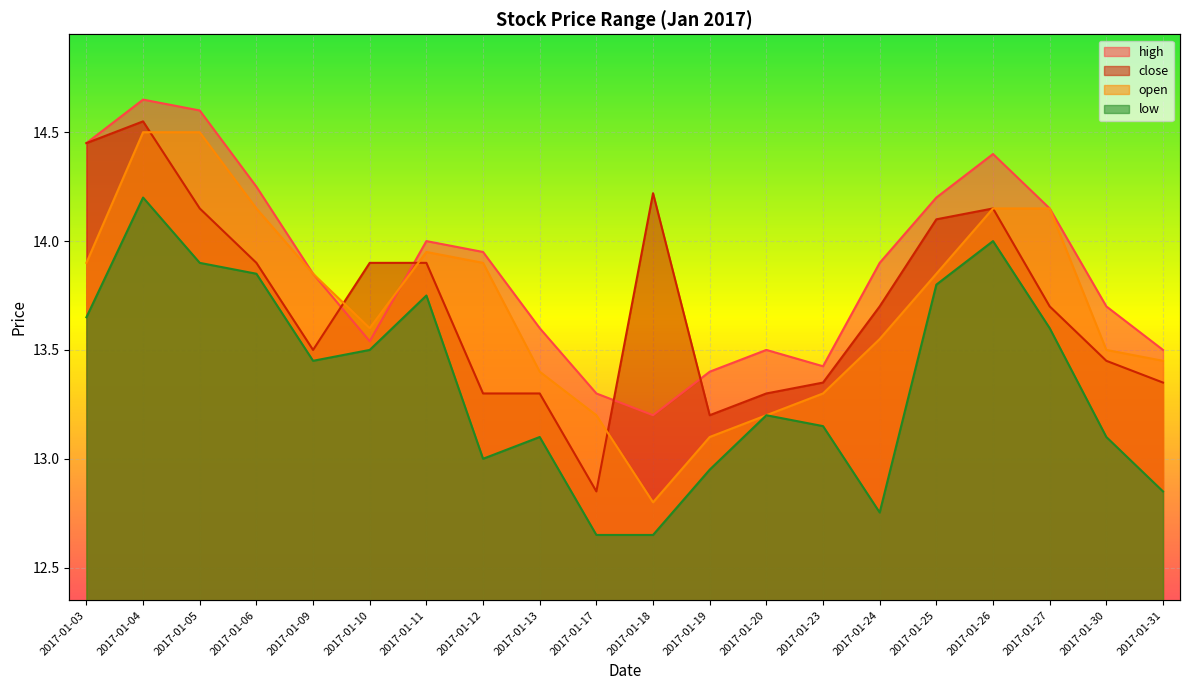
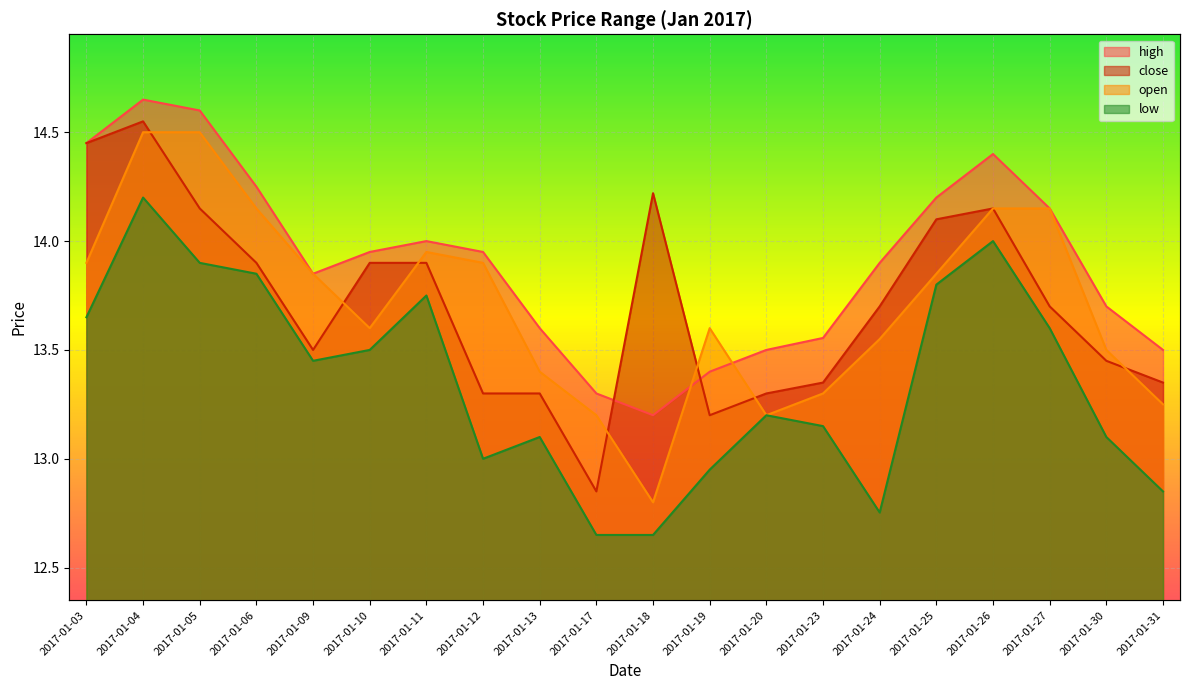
  {
    "high": {
      "2017-01-04": 14.65,
      "2017-01-05": 14.60,
      "2017-01-06": 14.25,
-     "2017-01-10": 13.54,
+     "2017-01-10": 13.95,
      "2017-01-11": 14.00,
      "2017-01-12": 13.95,
      "2017-01-13": 13.60,
      "2017-01-17": 13.30,
      "2017-01-18": 13.20,
      "2017-01-19": 13.40,
      "2017-01-20": 13.50,
-     "2017-01-23": 13.43,
+     "2017-01-23": 13.56,
      "2017-01-24": 13.90,
      "2017-01-25": 14.20,
      "2017-01-26": 14.40,
      "2017-01-30": 13.70,
      "2017-01-31": 13.50
    },
    "close": {
      "2017-01-04": 14.55,
      "2017-01-05": 14.15,
      "2017-01-06": 13.90,
      "2017-01-09": 13.50,
      "2017-01-10": 13.90,
      "2017-01-11": 13.90,
      "2017-01-12": 13.30,
      "2017-01-13": 13.30,
      "2017-01-17": 12.85,
      "2017-01-18": 14.22,
      "2017-01-19": 13.20,
      "2017-01-20": 13.30,
      "2017-01-23": 13.35,
      "2017-01-24": 13.70,
      "2017-01-25": 14.10,
      "2017-01-27": 13.70,
      "2017-01-30": 13.45,
      "2017-01-31": 13.35
    },
    "open": {
      "2017-01-03": 13.90,
      "2017-01-04": 14.50,
      "2017-01-05": 14.50,
      "2017-01-06": 14.15,
      "2017-01-10": 13.60,
      "2017-01-11": 13.95,
      "2017-01-12": 13.90,
      "2017-01-13": 13.40,
      "2017-01-17": 13.20,
      "2017-01-18": 12.80,
-     "2017-01-19": 13.1,
+     "2017-01-19": 13.6,
      "2017-01-23": 13.30,
      "2017-01-24": 13.55,
      "2017-01-25": 13.85,
      "2017-01-30": 13.50,
-     "2017-01-31": 13.45
+     "2017-01-31": 13.25
    },
    "low": {
      "2017-01-03": 13.65,
      "2017-01-04": 14.20,
      "2017-01-05": 13.90,
      "2017-01-06": 13.85,
      "2017-01-09": 13.45,
      "2017-01-10": 13.50,
      "2017-01-11": 13.75,
      "2017-01-12": 13.00,
      "2017-01-13": 13.10,
      "2017-01-17": 12.65,
      "2017-01-18": 12.65,
      "2017-01-19": 12.95,
      "2017-01-23": 13.15,
      "2017-01-24": 12.75,
      "2017-01-25": 13.80,
      "2017-01-26": 14.00,
      "2017-01-27": 13.60,
      "2017-01-30": 13.10,
      "2017-01-31": 12.85
    }
  }
